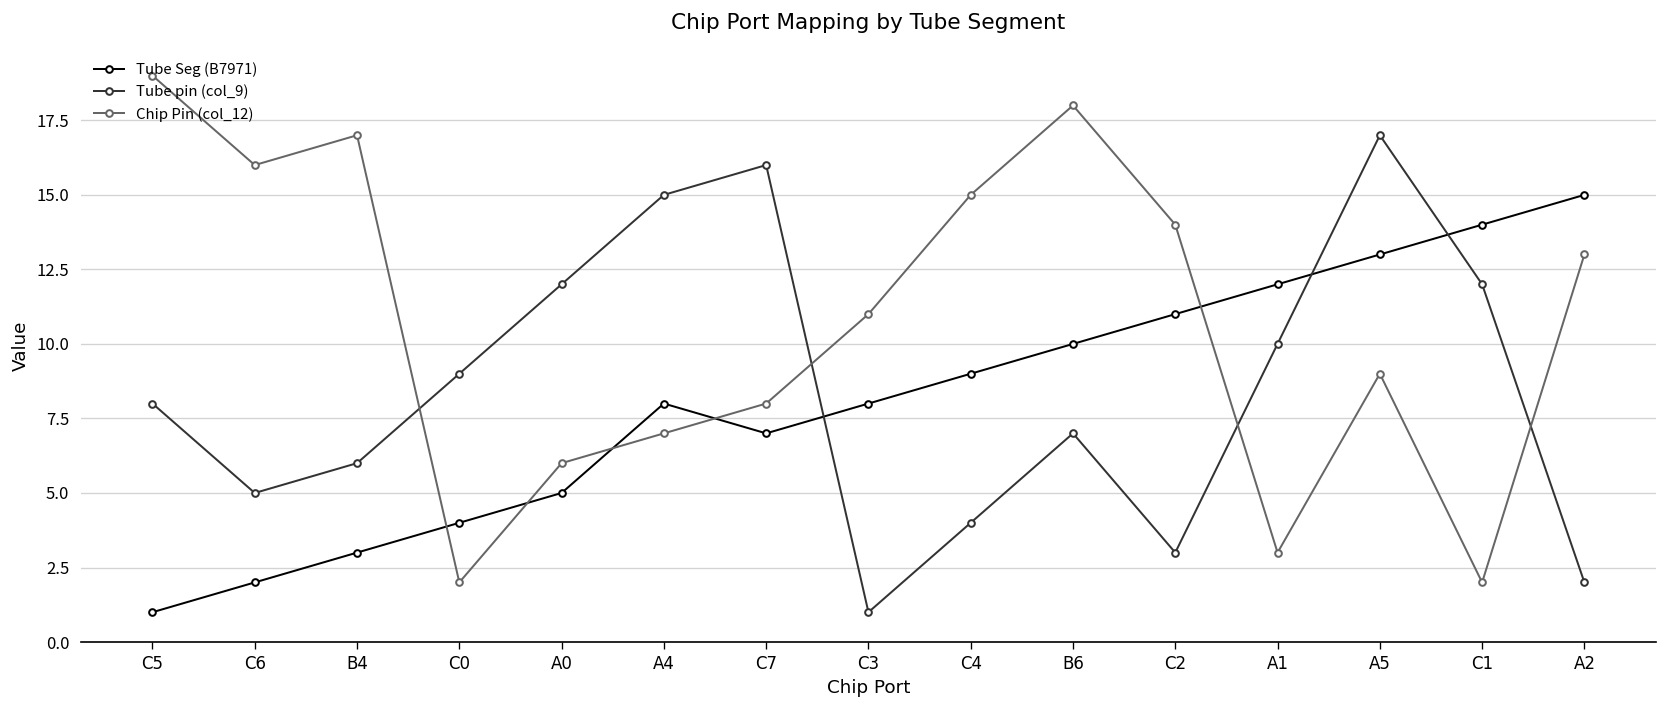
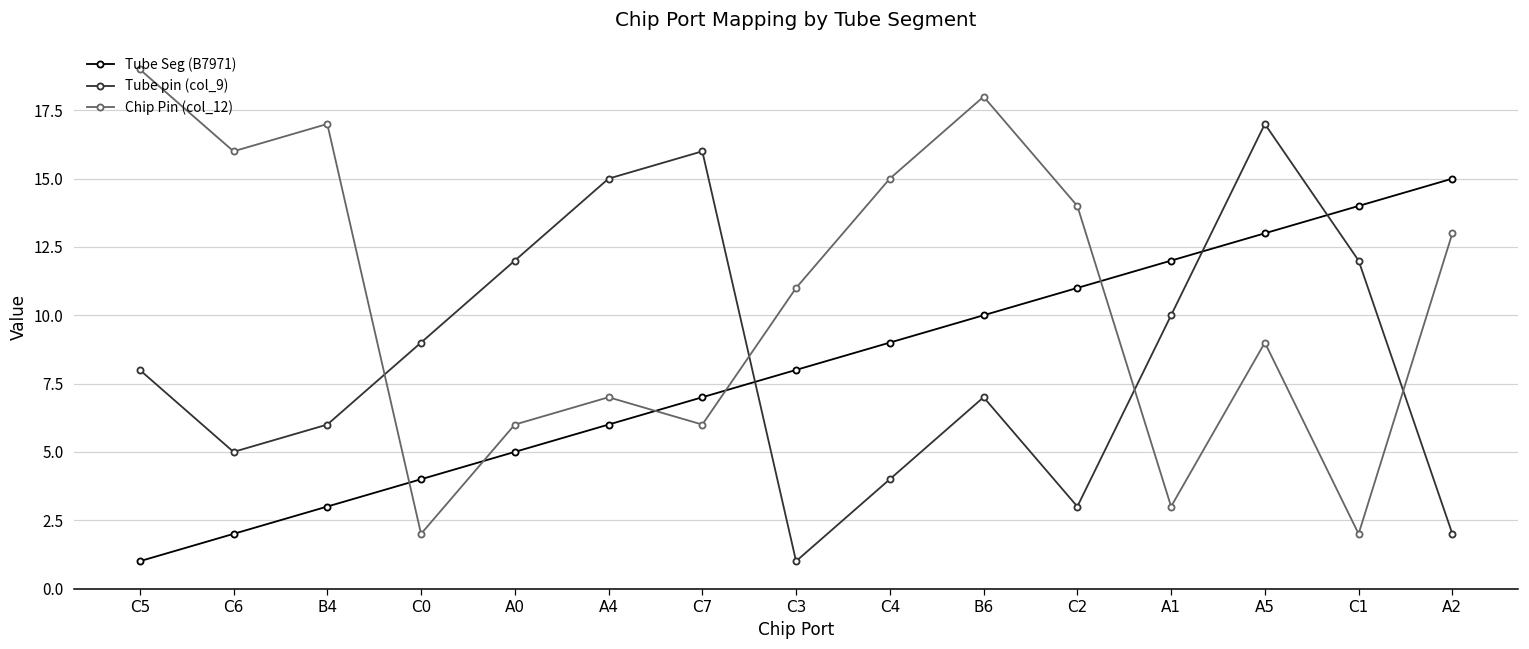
  {
    "Tube Seg (B7971)": {
      "C5": 1,
      "C6": 2,
      "B4": 3,
      "C0": 4,
      "A0": 5,
-     "A4": 8,
+     "A4": 6,
      "C7": 7,
      "C3": 8,
      "C4": 9,
      "B6": 10,
      "C2": 11,
      "A1": 12,
      "A5": 13,
      "C1": 14,
      "A2": 15
    },
    "Tube pin (col_9)": {
      "C5": 8,
      "C6": 5,
      "B4": 6,
      "C0": 9,
      "A0": 12,
      "A4": 15,
      "C7": 16,
      "C3": 1,
      "C4": 4,
      "B6": 7,
      "C2": 3,
      "A1": 10,
      "A5": 17,
      "C1": 12,
      "A2": 2
    },
    "Chip Pin (col_12)": {
      "C5": 19,
      "C6": 16,
      "B4": 17,
      "C0": 2,
      "A0": 6,
      "A4": 7,
-     "C7": 8,
+     "C7": 6,
      "C3": 11,
      "C4": 15,
      "B6": 18,
      "C2": 14,
      "A1": 3,
      "A5": 9,
      "C1": 2,
      "A2": 13
    }
  }
